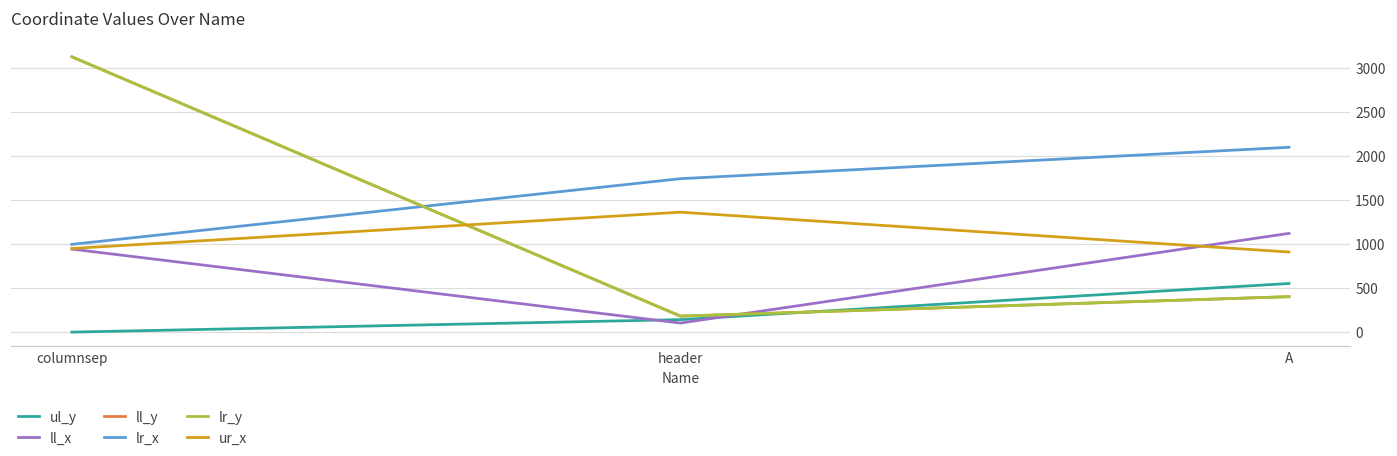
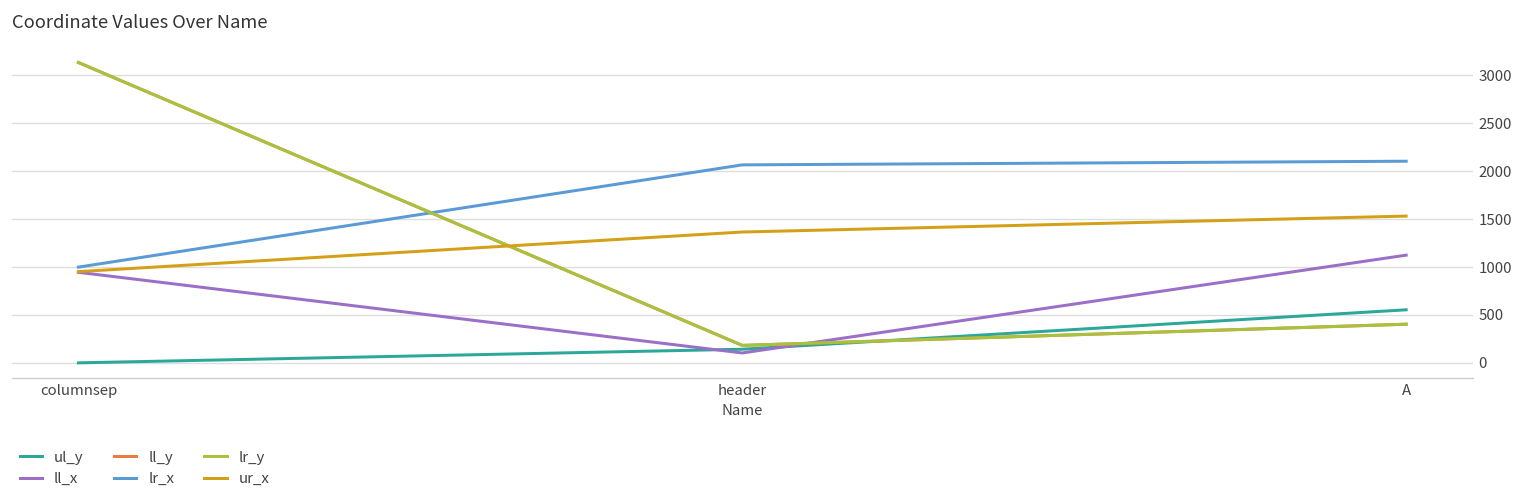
  {
    "ul_y": {
      "columnsep": 0,
      "header": 100,
      "A": 600
    },
    "ll_x": {
      "header": 100,
      "A": 1100
    },
    "lr_y": {
      "columnsep": 3100,
      "header": 200,
      "A": 400
    },
    "lr_x": {
      "columnsep": 1000,
-     "header": 1700,
+     "header": 2100,
      "A": 2100
    },
    "ur_x": {
      "header": 1400,
-     "A": 900
+     "A": 1500
    }
  }
